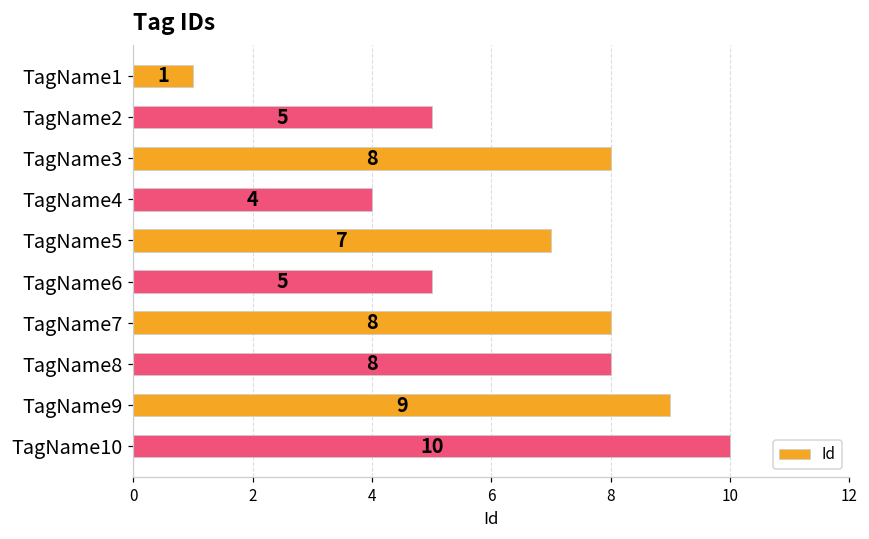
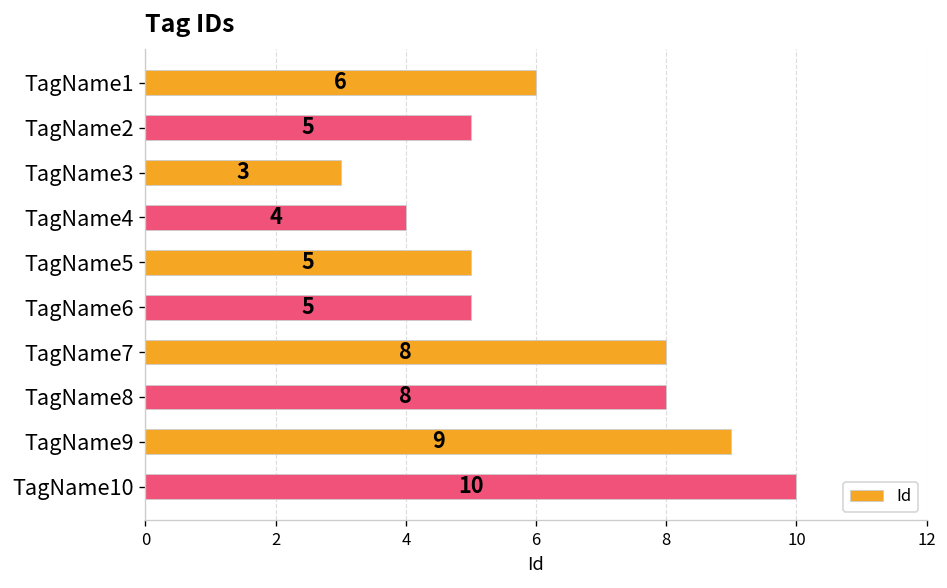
  {
-   "TagName1": 1,
+   "TagName1": 6,
    "TagName2": 5,
-   "TagName3": 8,
+   "TagName3": 3,
    "TagName4": 4,
-   "TagName5": 7,
+   "TagName5": 5,
    "TagName6": 5,
    "TagName7": 8,
    "TagName8": 8,
    "TagName9": 9,
    "TagName10": 10
  }
